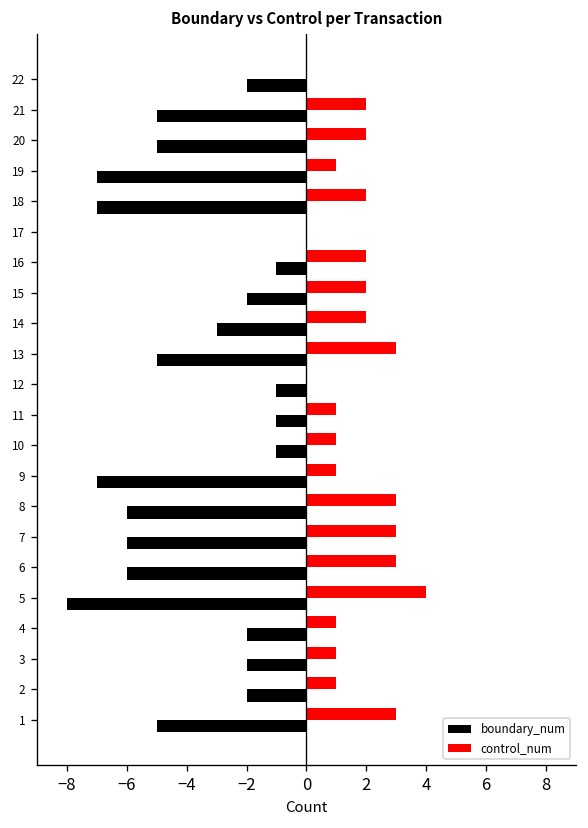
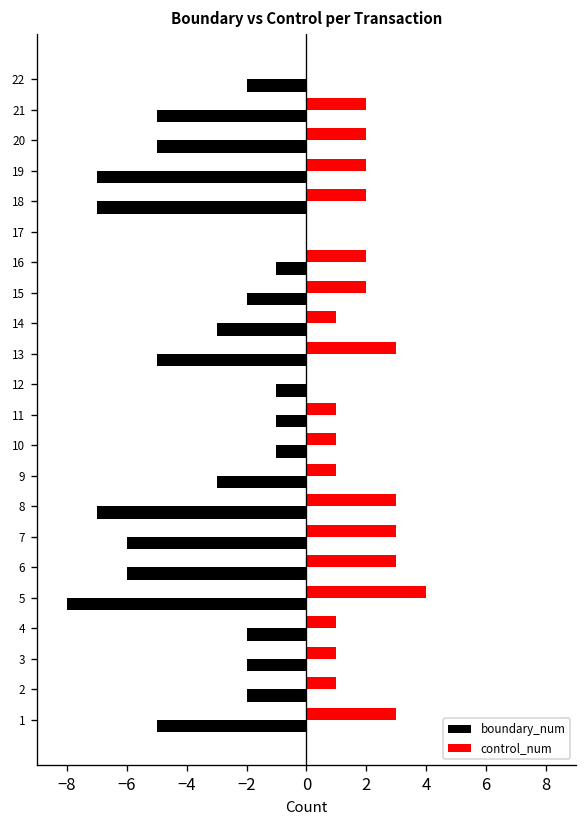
  {
    "boundary_num": {
      "22": -2.0,
      "21": -5.0,
      "20": -5.0,
      "19": -7.0,
      "18": -7.0,
      "17": 0.0,
      "16": -1.0,
      "15": -2.0,
      "14": -3.0,
      "13": -5.0,
      "12": -1.0,
      "11": -1.0,
      "10": -1.0,
-     "9": -7.0,
-     "8": -6.0,
+     "9": -3.0,
+     "8": -7.0,
      "7": -6.0,
      "6": -6.0,
      "5": -8.0,
      "4": -2.0,
      "3": -2.0,
      "2": -2.0,
      "1": -5.0
    },
    "control_num": {
      "22": 0,
      "21": 2,
      "20": 2,
-     "19": 1,
+     "19": 2,
      "18": 2,
      "17": 0,
      "16": 2,
      "15": 2,
-     "14": 2,
+     "14": 1,
      "13": 3,
      "12": 0,
      "11": 1,
      "10": 1,
      "9": 1,
      "8": 3,
      "7": 3,
      "6": 3,
      "5": 4,
      "4": 1,
      "3": 1,
      "2": 1,
      "1": 3
    }
  }
